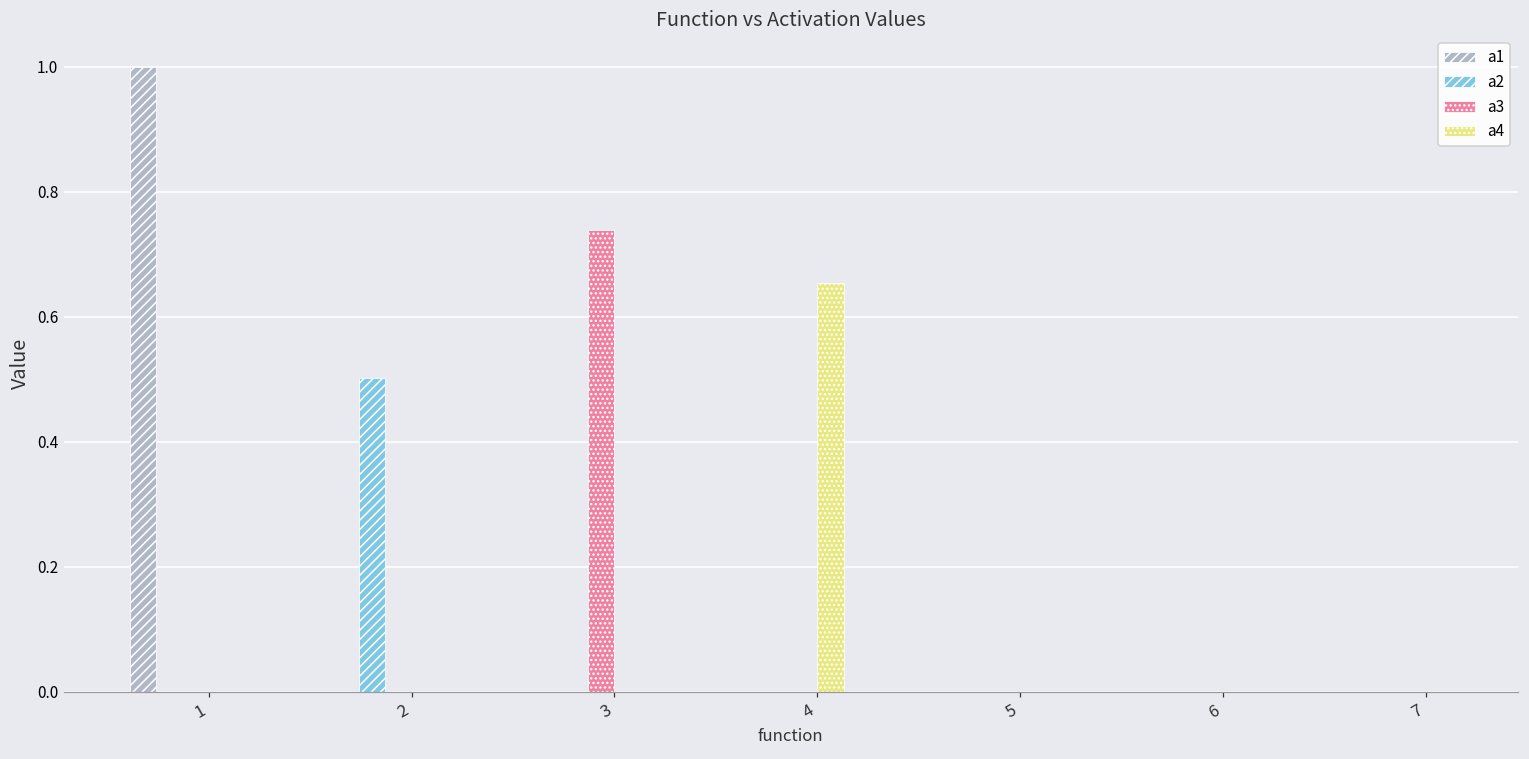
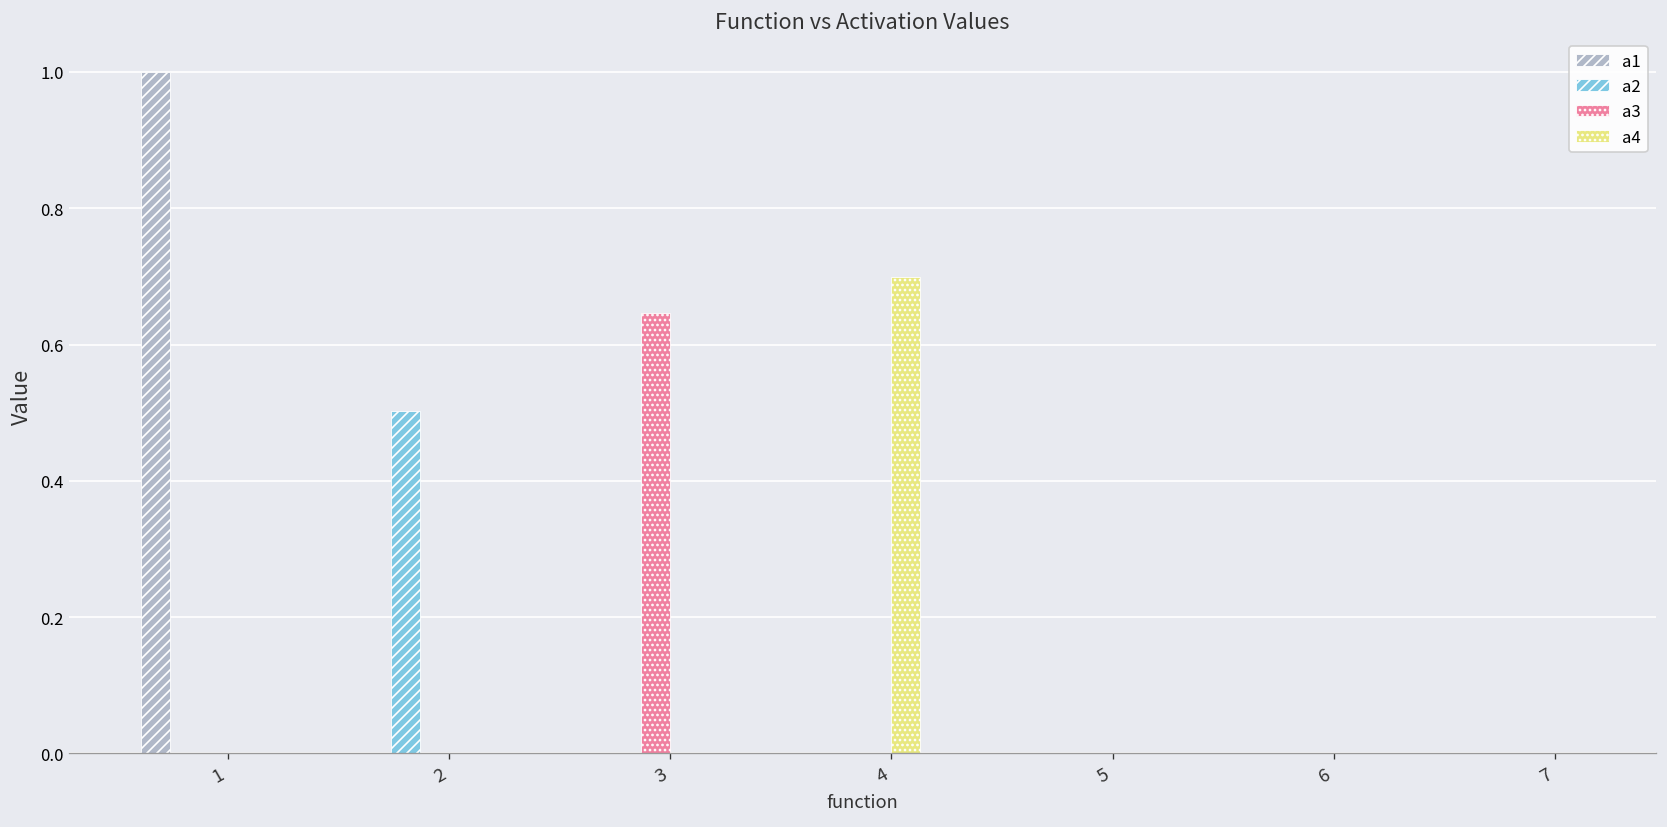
  {
    "a3": {
      "1": 0.00,
      "2": 0.00,
-     "3": 0.74,
+     "3": 0.65,
      "4": 0.00,
      "5": 0.00,
      "6": 0.00,
      "7": 0.00
    },
    "a4": {
      "1": 0.00,
      "2": 0.00,
      "3": 0.00,
-     "4": 0.65,
+     "4": 0.70,
      "5": 0.00,
      "6": 0.00,
      "7": 0.00
    }
  }
